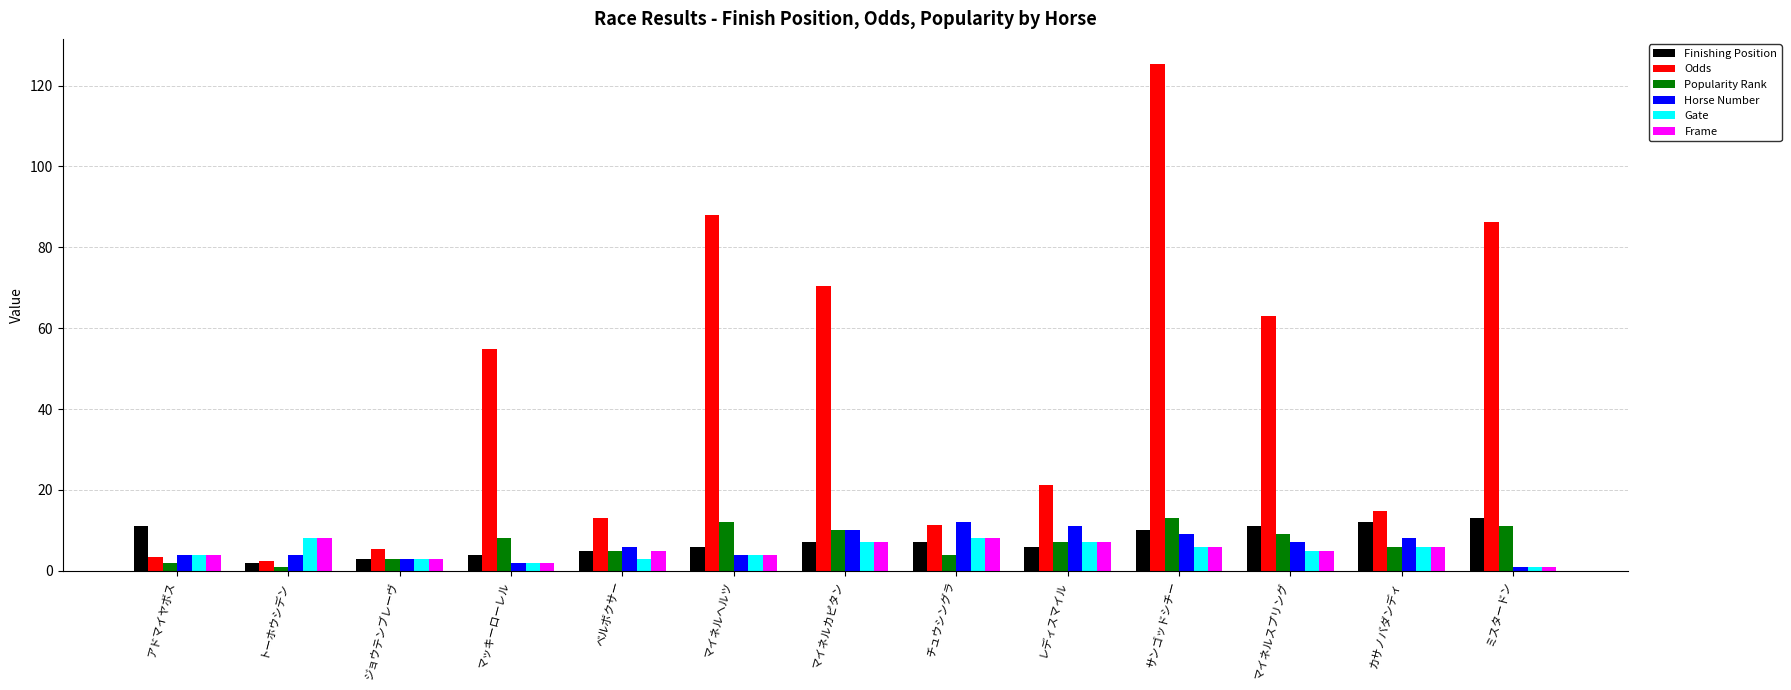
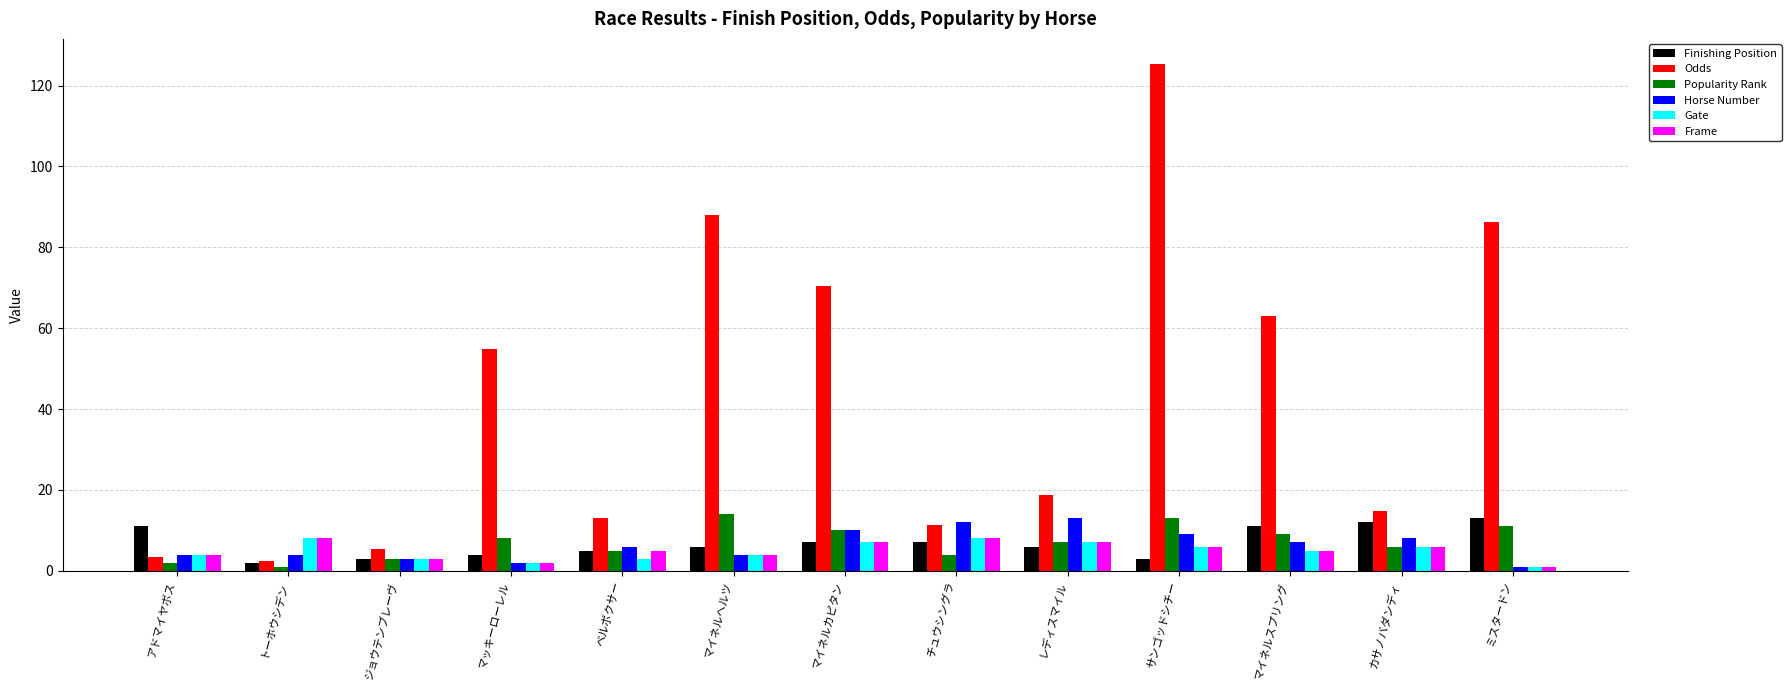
  {
    "Finishing Position": {
      "アドマイヤボス": 11,
      "トーホウシデン": 2,
      "ジョウテンブレーヴ": 3,
      "マッキーローレル": 4,
      "ベルボクサー": 5,
      "マイネルヘルツ": 6,
      "マイネルカピタン": 7,
      "チュウシングラ": 7,
      "レディスマイル": 6,
-     "サンゴッドシチー": 10,
+     "サンゴッドシチー": 3,
      "マイネルスプリング": 11,
      "カサノバダンディ": 12,
      "ミスタードン": 13
    },
    "Odds": {
      "アドマイヤボス": 4,
      "トーホウシデン": 2,
      "ジョウテンブレーヴ": 5,
      "マッキーローレル": 55,
      "ベルボクサー": 13,
      "マイネルヘルツ": 88,
      "マイネルカピタン": 70,
      "チュウシングラ": 11,
-     "レディスマイル": 21,
+     "レディスマイル": 19,
      "サンゴッドシチー": 125,
      "マイネルスプリング": 63,
      "カサノバダンディ": 15,
      "ミスタードン": 86
    },
    "Popularity Rank": {
      "アドマイヤボス": 2,
      "トーホウシデン": 1,
      "ジョウテンブレーヴ": 3,
      "マッキーローレル": 8,
      "ベルボクサー": 5,
-     "マイネルヘルツ": 12,
+     "マイネルヘルツ": 14,
      "マイネルカピタン": 10,
      "チュウシングラ": 4,
      "レディスマイル": 7,
      "サンゴッドシチー": 13,
      "マイネルスプリング": 9,
      "カサノバダンディ": 6,
      "ミスタードン": 11
    },
    "Horse Number": {
      "アドマイヤボス": 4,
      "トーホウシデン": 4,
      "ジョウテンブレーヴ": 3,
      "マッキーローレル": 2,
      "ベルボクサー": 6,
      "マイネルヘルツ": 4,
      "マイネルカピタン": 10,
      "チュウシングラ": 12,
-     "レディスマイル": 11,
+     "レディスマイル": 13,
      "サンゴッドシチー": 9,
      "マイネルスプリング": 7,
      "カサノバダンディ": 8,
      "ミスタードン": 1
    },
    "Gate": {
      "アドマイヤボス": 4,
      "トーホウシデン": 8,
      "ジョウテンブレーヴ": 3,
      "マッキーローレル": 2,
      "ベルボクサー": 3,
      "マイネルヘルツ": 4,
      "マイネルカピタン": 7,
      "チュウシングラ": 8,
      "レディスマイル": 7,
      "サンゴッドシチー": 6,
      "マイネルスプリング": 5,
      "カサノバダンディ": 6,
      "ミスタードン": 1
    },
    "Frame": {
      "アドマイヤボス": 4,
      "トーホウシデン": 8,
      "ジョウテンブレーヴ": 3,
      "マッキーローレル": 2,
      "ベルボクサー": 5,
      "マイネルヘルツ": 4,
      "マイネルカピタン": 7,
      "チュウシングラ": 8,
      "レディスマイル": 7,
      "サンゴッドシチー": 6,
      "マイネルスプリング": 5,
      "カサノバダンディ": 6,
      "ミスタードン": 1
    }
  }
